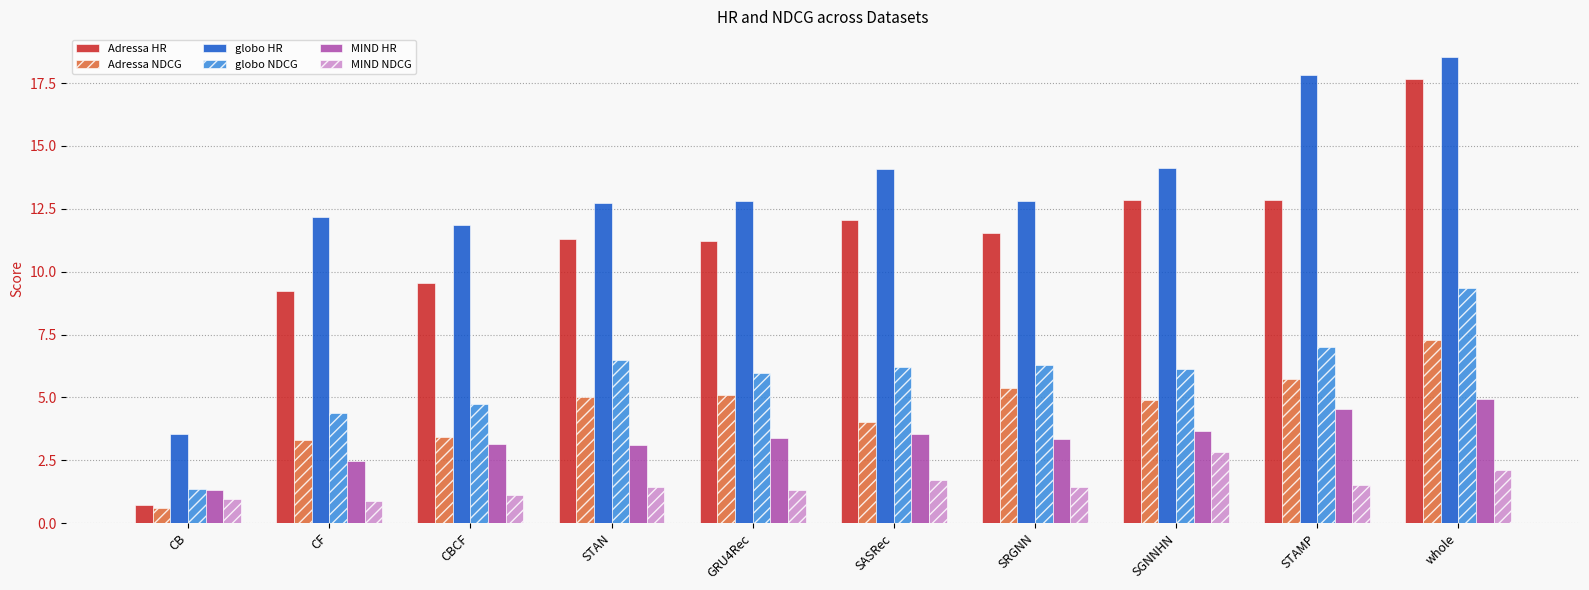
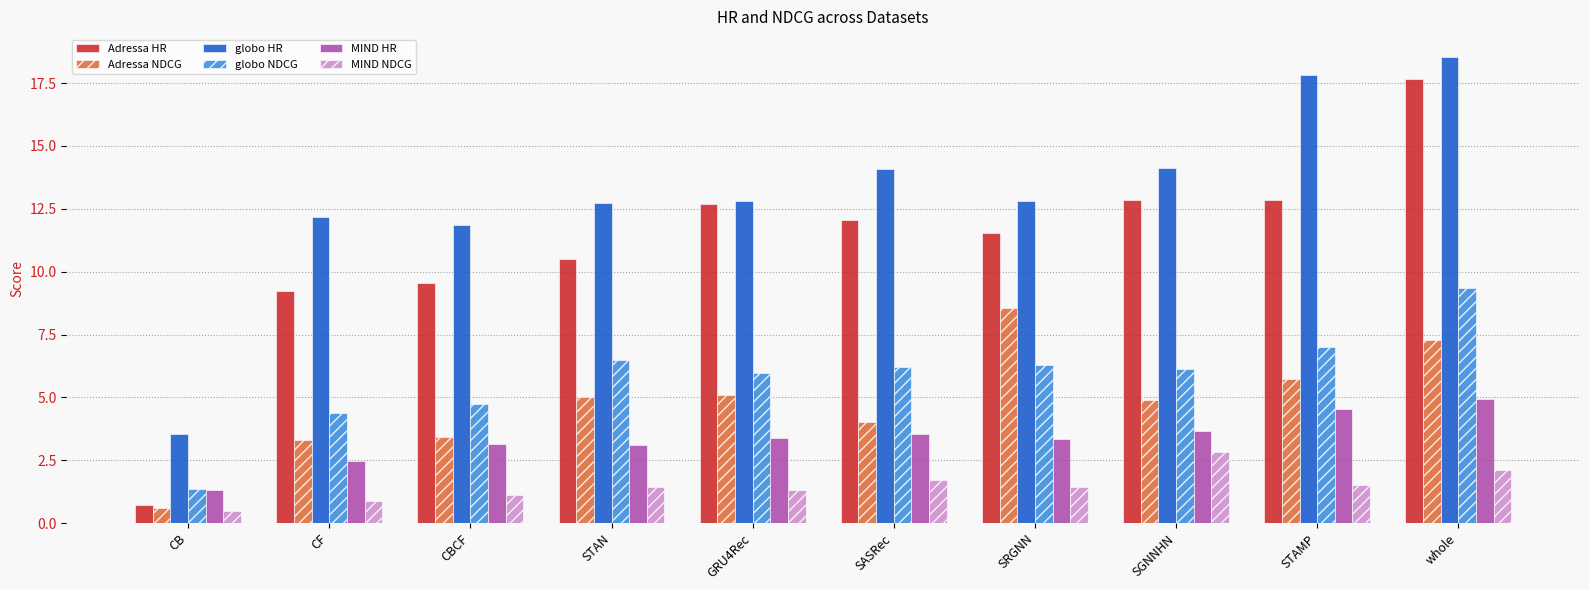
  {
    "Adressa HR": {
      "CB": 0.7,
      "CF": 9.2,
      "CBCF": 9.6,
-     "STAN": 11.3,
-     "GRU4Rec": 11.2,
+     "STAN": 10.5,
+     "GRU4Rec": 12.7,
      "SASRec": 12.0,
      "SRGNN": 11.5,
      "SGNNHN": 12.9,
      "STAMP": 12.9,
      "whole": 17.7
    },
    "Adressa NDCG": {
      "CB": 0.6,
      "CF": 3.3,
      "CBCF": 3.4,
      "STAN": 5.0,
      "GRU4Rec": 5.1,
      "SASRec": 4.0,
-     "SRGNN": 5.4,
+     "SRGNN": 8.6,
      "SGNNHN": 4.9,
      "STAMP": 5.7,
      "whole": 7.3
    },
    "globo HR": {
      "CB": 3.5,
      "CF": 12.2,
      "CBCF": 11.8,
      "STAN": 12.7,
      "GRU4Rec": 12.8,
      "SASRec": 14.1,
      "SRGNN": 12.8,
      "SGNNHN": 14.1,
      "STAMP": 17.8,
      "whole": 18.5
    },
    "globo NDCG": {
      "CB": 1.4,
      "CF": 4.4,
      "CBCF": 4.7,
      "STAN": 6.5,
      "GRU4Rec": 6.0,
      "SASRec": 6.2,
      "SRGNN": 6.3,
      "SGNNHN": 6.1,
      "STAMP": 7.0,
      "whole": 9.4
    },
    "MIND HR": {
      "CB": 1.3,
      "CF": 2.5,
      "CBCF": 3.2,
      "STAN": 3.1,
      "GRU4Rec": 3.4,
      "SASRec": 3.6,
      "SRGNN": 3.3,
      "SGNNHN": 3.7,
      "STAMP": 4.5,
      "whole": 5.0
    },
    "MIND NDCG": {
-     "CB": 0.9,
+     "CB": 0.5,
      "CF": 0.9,
      "CBCF": 1.1,
      "STAN": 1.4,
      "GRU4Rec": 1.3,
      "SASRec": 1.7,
      "SRGNN": 1.4,
      "SGNNHN": 2.8,
      "STAMP": 1.5,
      "whole": 2.1
    }
  }
